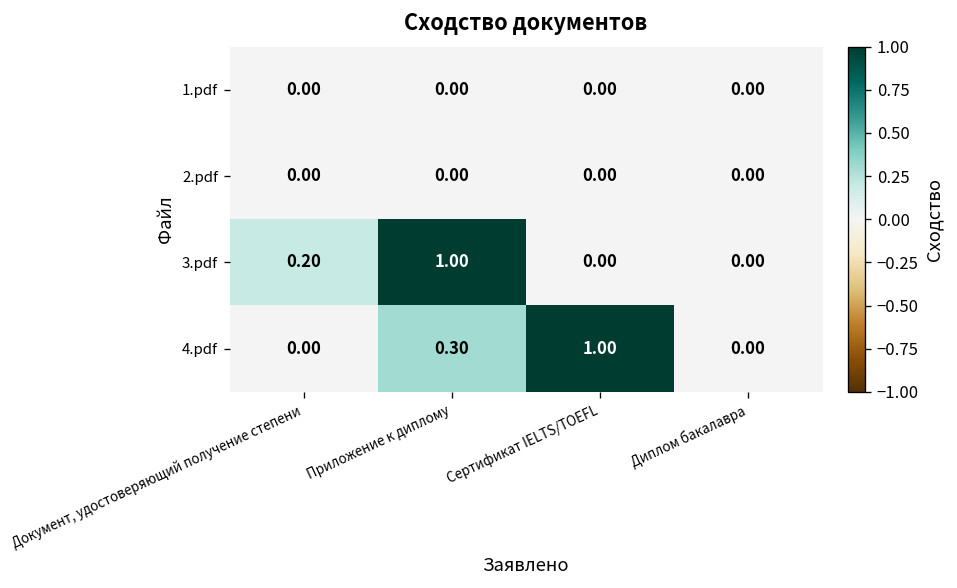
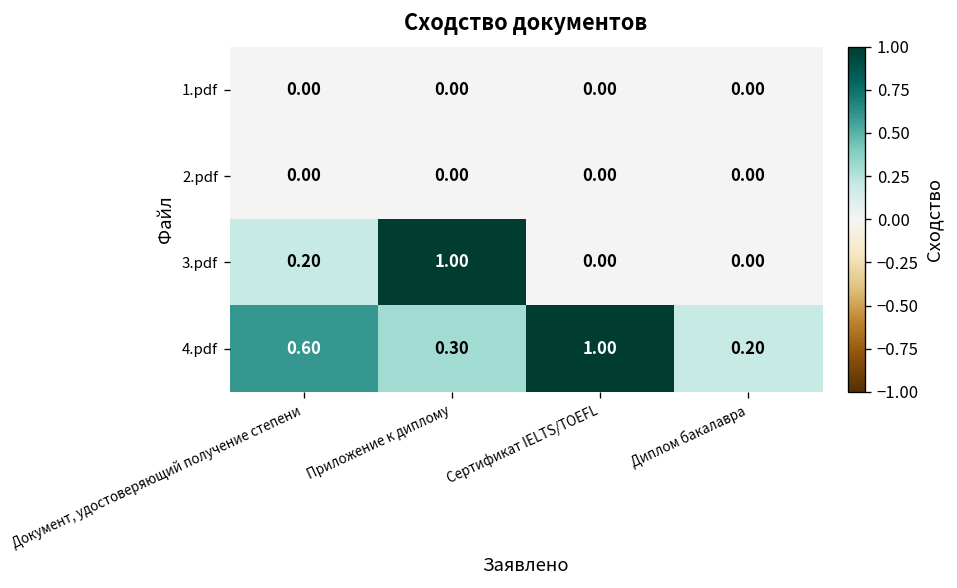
  {
    "1.pdf": {
      "Документ, удостоверяющий получение степени": 0.00,
      "Приложение к диплому": 0.00,
      "Сертификат IELTS/TOEFL": 0.00,
      "Диплом бакалавра": 0.00
    },
    "2.pdf": {
      "Документ, удостоверяющий получение степени": 0.00,
      "Приложение к диплому": 0.00,
      "Сертификат IELTS/TOEFL": 0.00,
      "Диплом бакалавра": 0.00
    },
    "3.pdf": {
      "Документ, удостоверяющий получение степени": 0.20,
      "Приложение к диплому": 1.00,
      "Сертификат IELTS/TOEFL": 0.00,
      "Диплом бакалавра": 0.00
    },
    "4.pdf": {
-     "Документ, удостоверяющий получение степени": 0.00,
+     "Документ, удостоверяющий получение степени": 0.60,
      "Приложение к диплому": 0.30,
      "Сертификат IELTS/TOEFL": 1.00,
-     "Диплом бакалавра": 0.00
+     "Диплом бакалавра": 0.20
    }
  }
